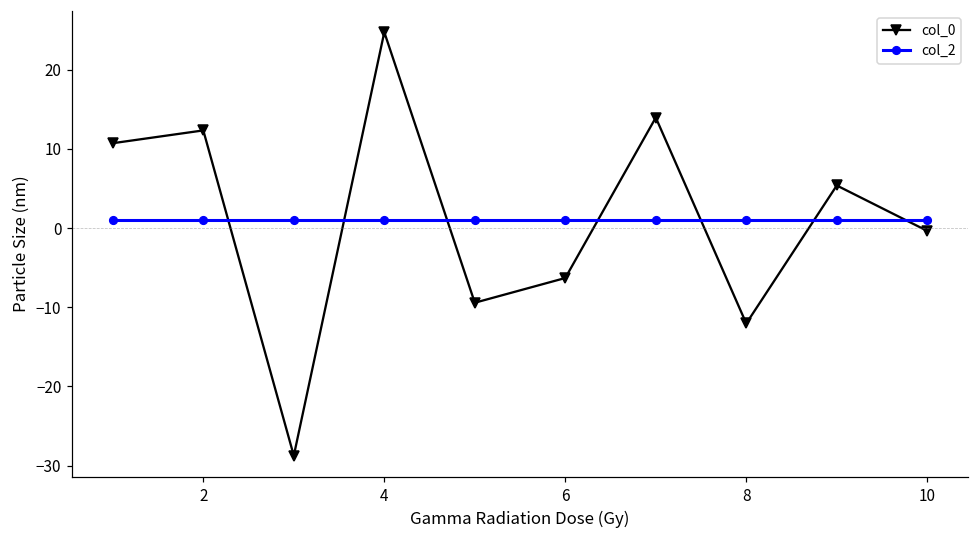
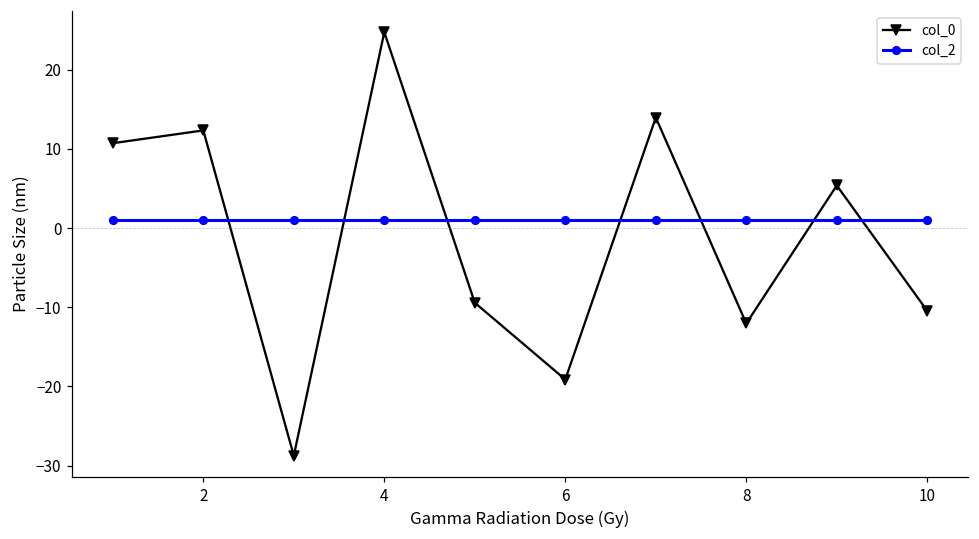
  {
    "col_0": {
      "2": 12,
      "4": 25,
-     "6": -6,
+     "6": -19,
      "8": -12,
-     "10": 0
+     "10": -10
    },
    "col_2": {
      "2": 1,
      "4": 1,
      "6": 1,
      "8": 1,
      "10": 1
    }
  }
